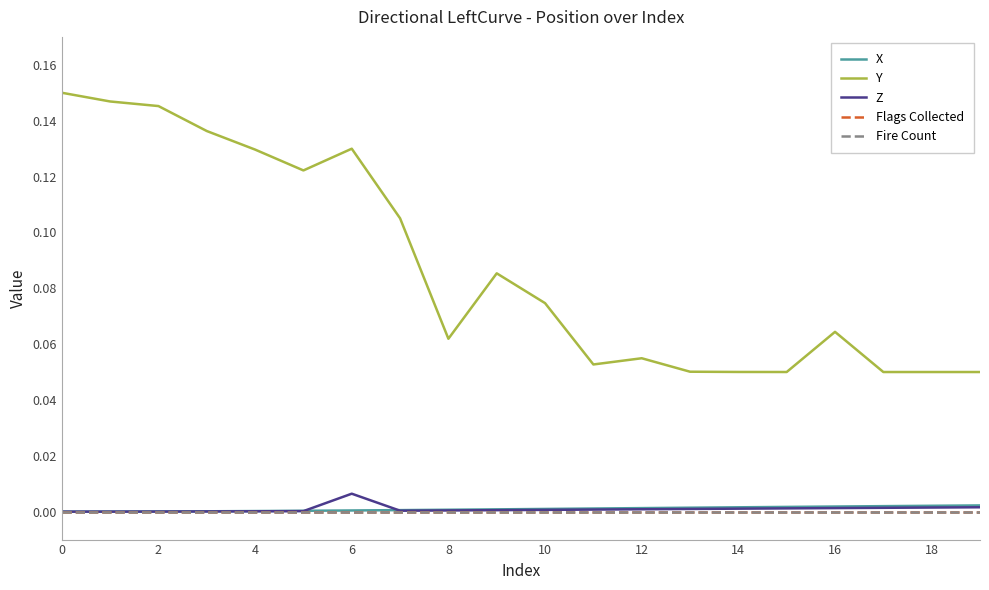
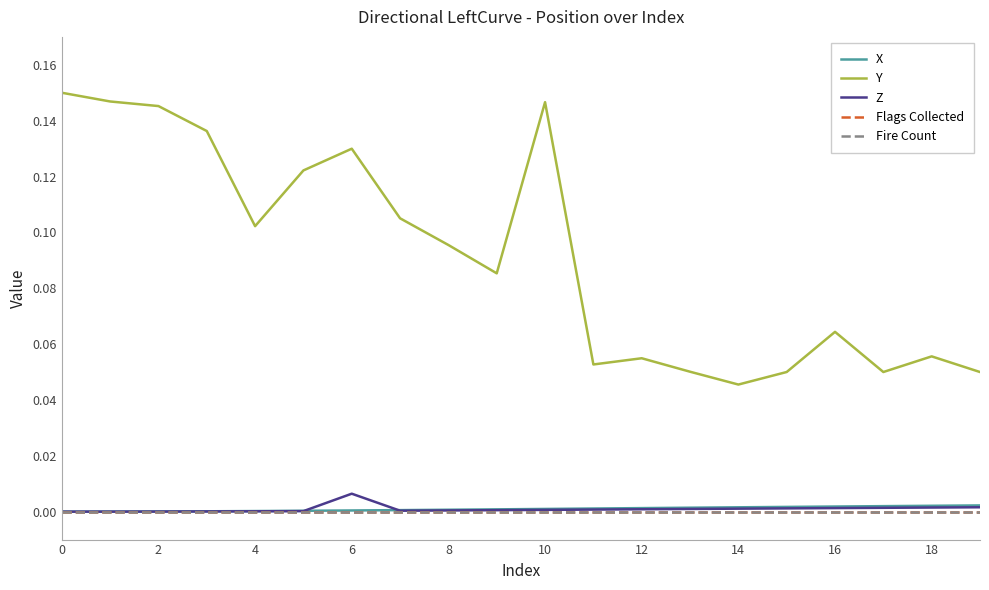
  {
    "Y": {
      "0": 0.150,
      "2": 0.145,
-     "4": 0.130,
+     "4": 0.102,
      "6": 0.130,
-     "8": 0.062,
-     "10": 0.075,
+     "8": 0.095,
+     "10": 0.147,
      "12": 0.055,
-     "14": 0.050,
+     "14": 0.046,
      "16": 0.064,
-     "18": 0.050
+     "18": 0.056
    },
    "Z": {
      "6": 0.006
    },
    "Fire Count": {
      "14": 0.000,
      "16": 0.000,
      "18": 0.000
    }
  }
